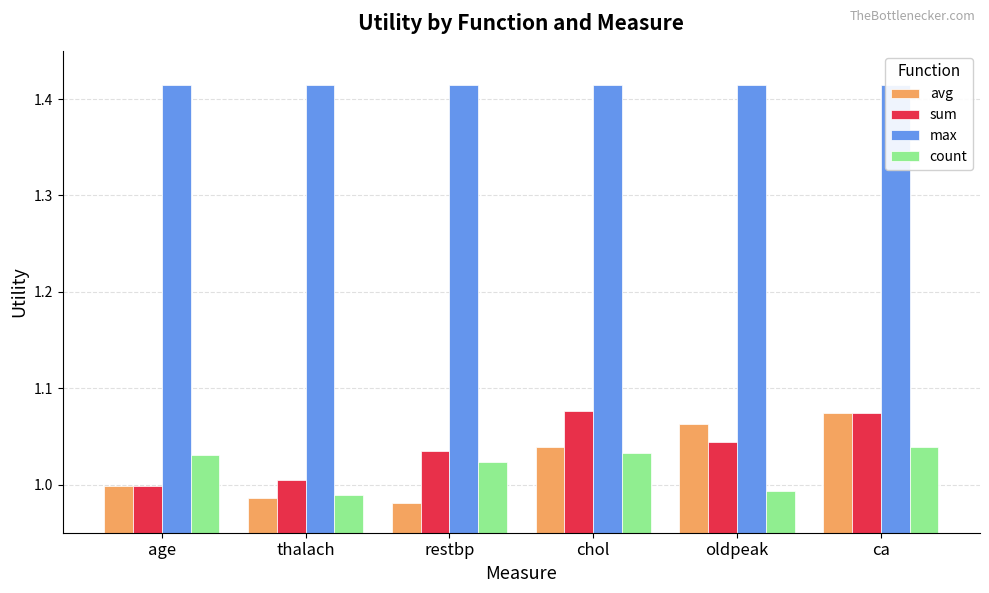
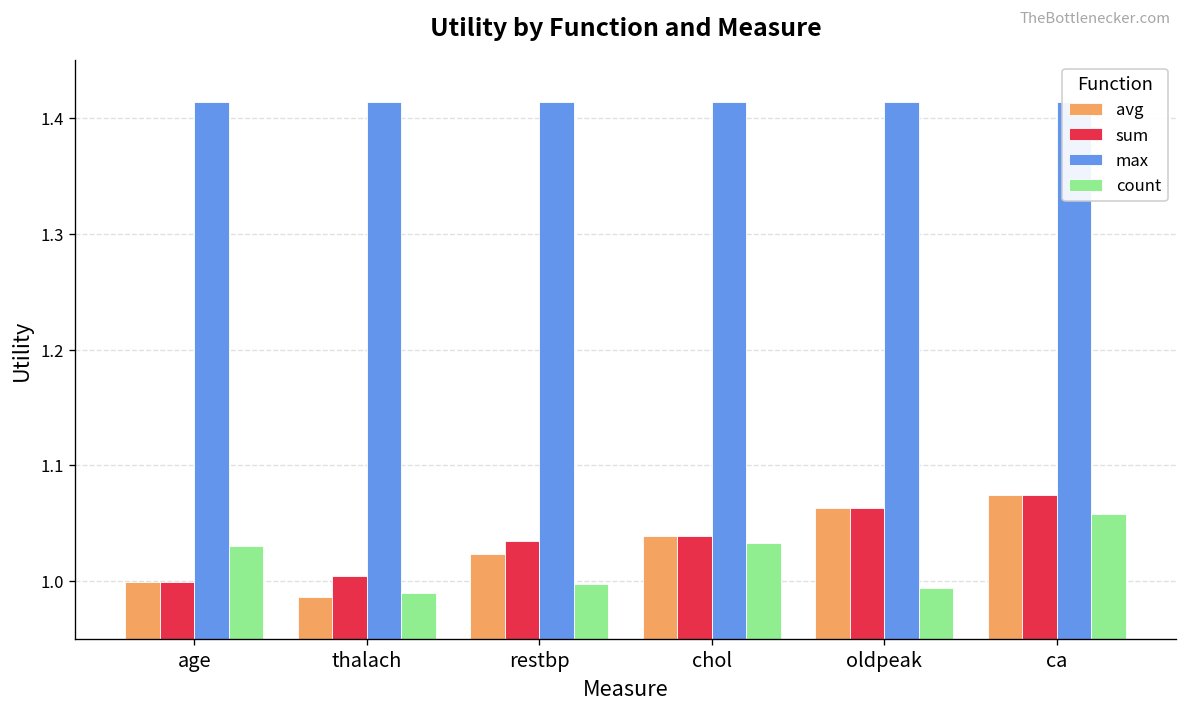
  {
    "avg": {
      "age": 1.00,
      "thalach": 0.99,
-     "restbp": 0.98,
+     "restbp": 1.02,
      "chol": 1.04,
      "oldpeak": 1.06,
      "ca": 1.07
    },
    "sum": {
      "age": 1.00,
      "thalach": 1.00,
      "restbp": 1.03,
-     "chol": 1.08,
-     "oldpeak": 1.04,
+     "chol": 1.04,
+     "oldpeak": 1.06,
      "ca": 1.07
    },
    "max": {
      "age": 1.41,
      "thalach": 1.41,
      "restbp": 1.41,
      "chol": 1.41,
      "oldpeak": 1.41
    },
    "count": {
      "age": 1.03,
      "thalach": 0.99,
-     "restbp": 1.02,
+     "restbp": 1.00,
      "chol": 1.03,
      "oldpeak": 0.99,
-     "ca": 1.04
+     "ca": 1.06
    }
  }
